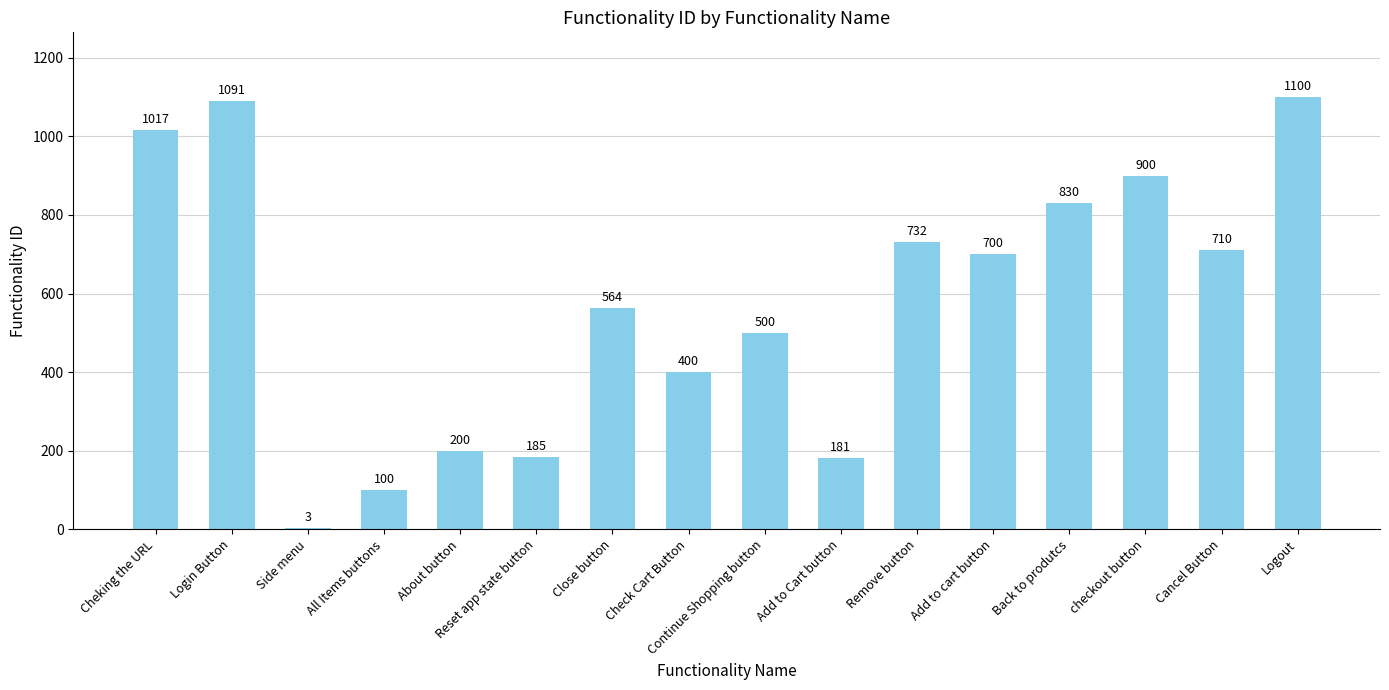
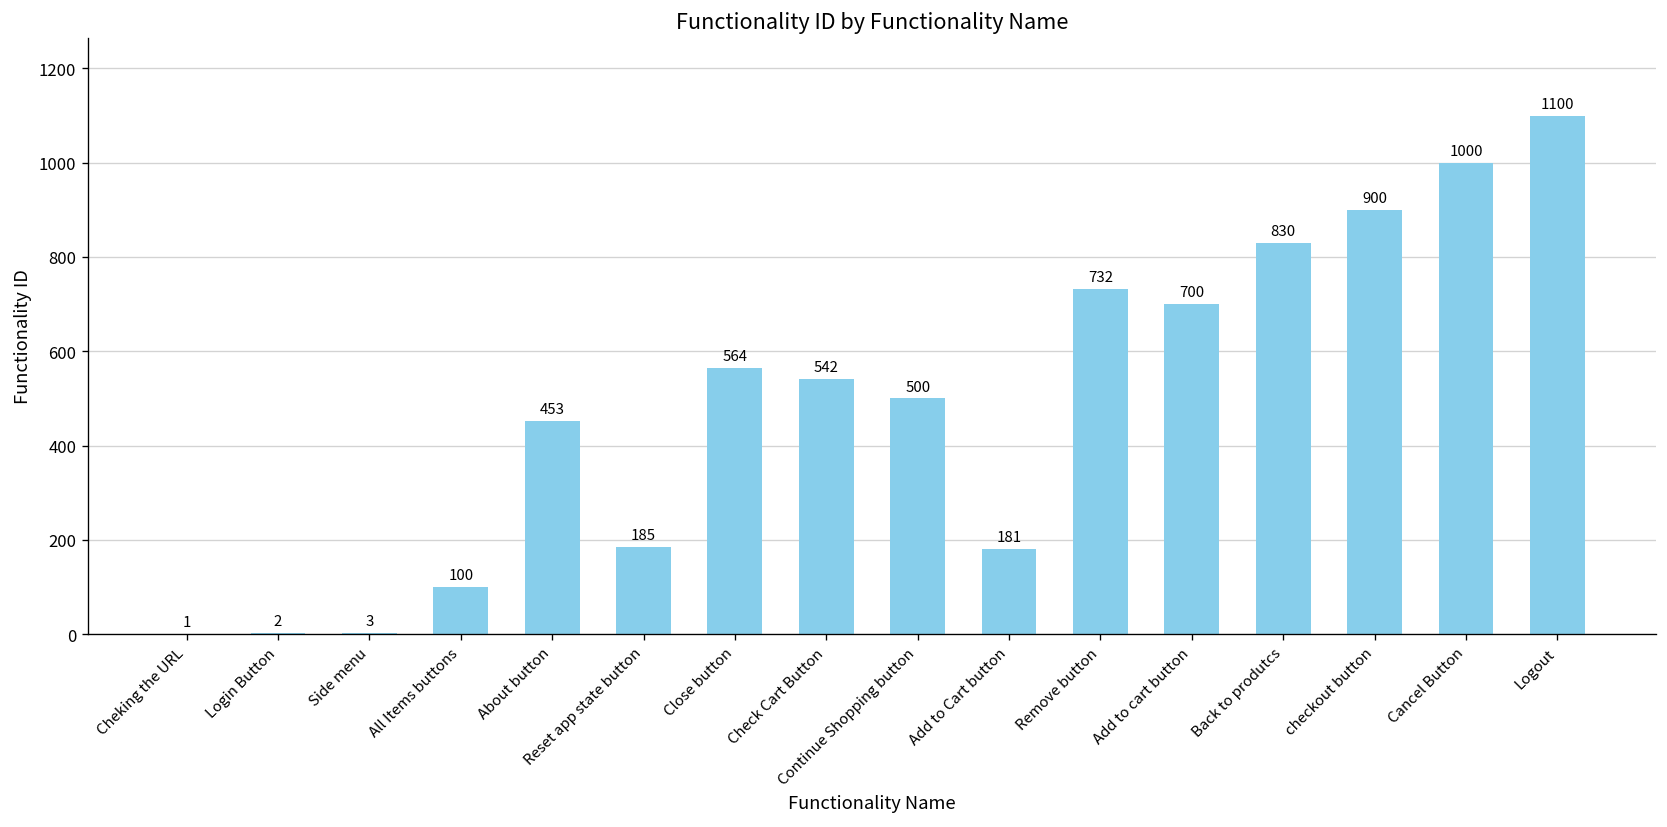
  {
-   "Cheking the URL": 1017,
-   "Login Button": 1091,
+   "Cheking the URL": 1,
+   "Login Button": 2,
    "Side menu": 3,
    "All Items buttons": 100,
-   "About button": 200,
+   "About button": 453,
    "Reset app state button": 185,
    "Close button": 564,
-   "Check Cart Button": 400,
+   "Check Cart Button": 542,
    "Continue Shopping button": 500,
    "Add to Cart button": 181,
    "Remove button": 732,
    "Add to cart button": 700,
    "Back to produtcs": 830,
    "checkout button": 900,
-   "Cancel Button": 710,
+   "Cancel Button": 1000,
    "Logout": 1100
  }
